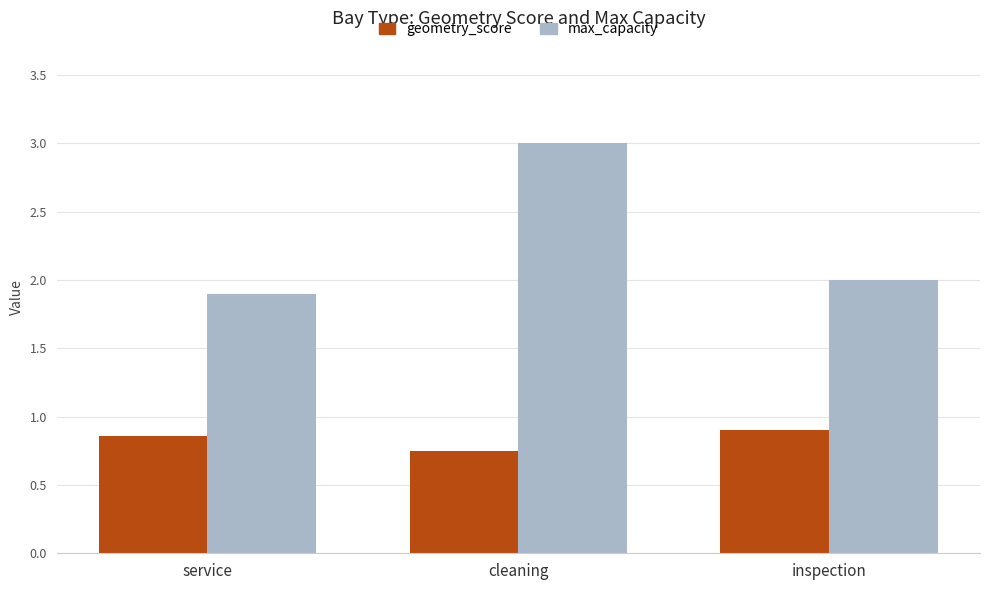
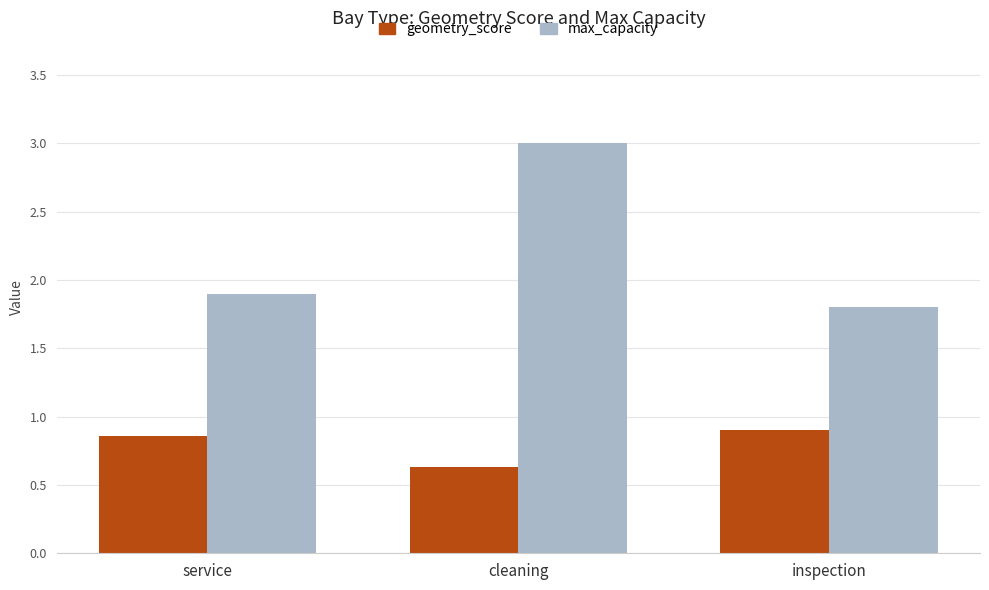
  {
    "geometry_score": {
      "service": 0.86,
-     "cleaning": 0.75,
+     "cleaning": 0.63,
      "inspection": 0.90
    },
    "max_capacity": {
      "service": 1.9,
      "cleaning": 3.0,
-     "inspection": 2.0
+     "inspection": 1.8
    }
  }
